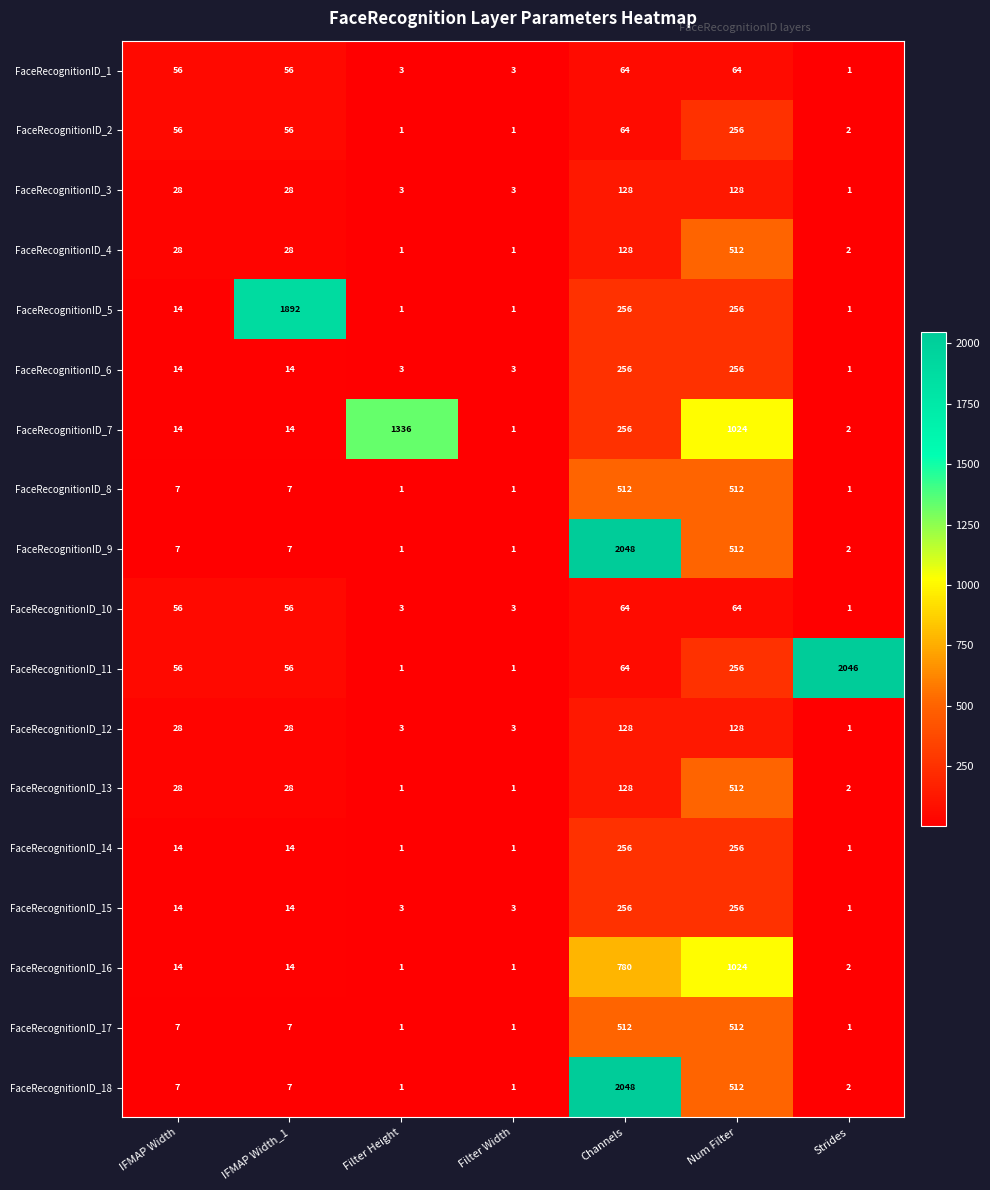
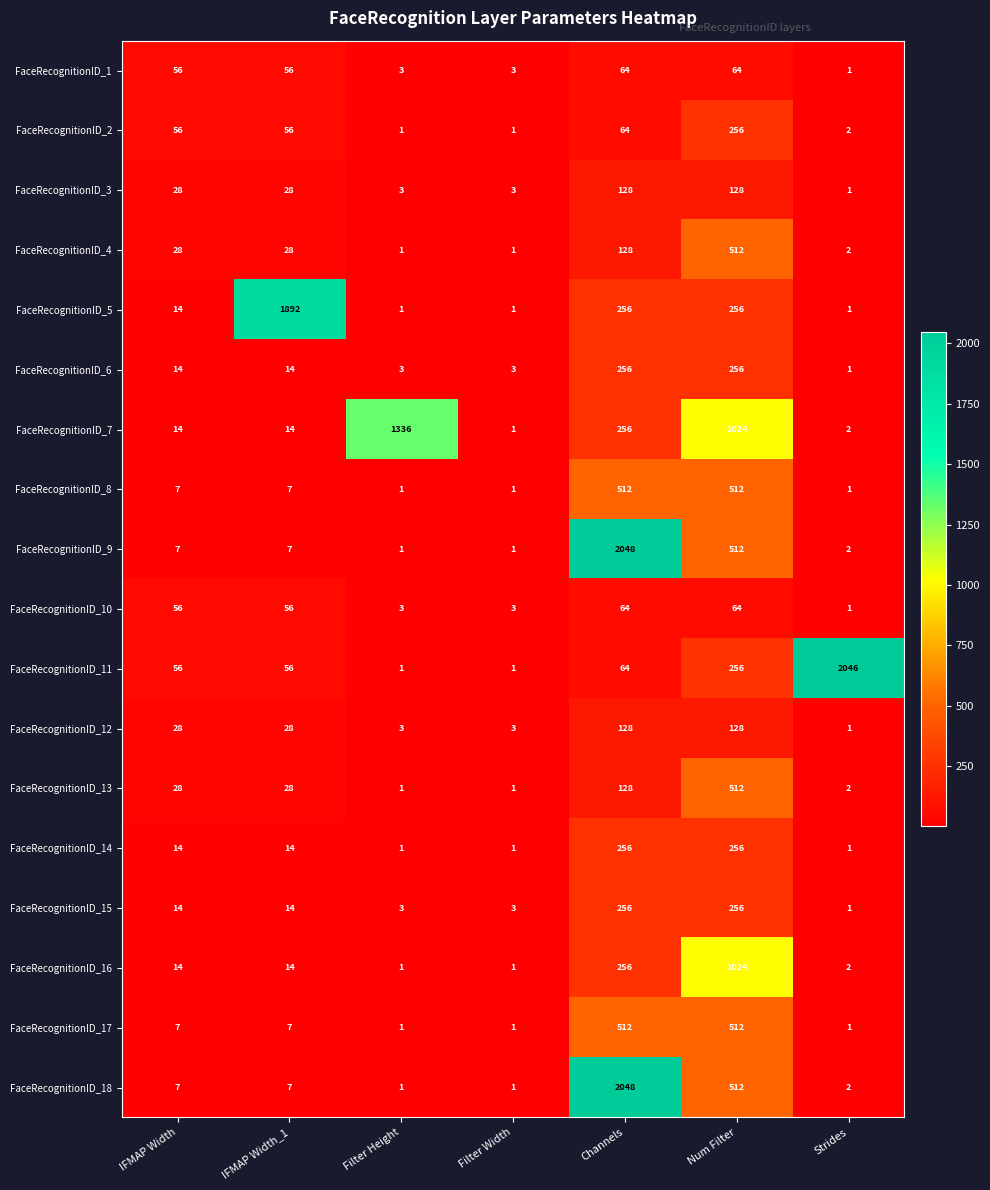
  {
    "FaceRecognitionID_1": {
      "IFMAP Width": 56,
      "IFMAP Width_1": 56,
      "Filter Height": 3,
      "Filter Width": 3,
      "Channels": 64,
      "Num Filter": 64,
      "Strides": 1
    },
    "FaceRecognitionID_2": {
      "IFMAP Width": 56,
      "IFMAP Width_1": 56,
      "Filter Height": 1,
      "Filter Width": 1,
      "Channels": 64,
      "Num Filter": 256,
      "Strides": 2
    },
    "FaceRecognitionID_3": {
      "IFMAP Width": 28,
      "IFMAP Width_1": 28,
      "Filter Height": 3,
      "Filter Width": 3,
      "Channels": 128,
      "Num Filter": 128,
      "Strides": 1
    },
    "FaceRecognitionID_4": {
      "IFMAP Width": 28,
      "IFMAP Width_1": 28,
      "Filter Height": 1,
      "Filter Width": 1,
      "Channels": 128,
      "Num Filter": 512,
      "Strides": 2
    },
    "FaceRecognitionID_5": {
      "IFMAP Width": 14,
      "IFMAP Width_1": 1892,
      "Filter Height": 1,
      "Filter Width": 1,
      "Channels": 256,
      "Num Filter": 256,
      "Strides": 1
    },
    "FaceRecognitionID_6": {
      "IFMAP Width": 14,
      "IFMAP Width_1": 14,
      "Filter Height": 3,
      "Filter Width": 3,
      "Channels": 256,
      "Num Filter": 256,
      "Strides": 1
    },
    "FaceRecognitionID_7": {
      "IFMAP Width": 14,
      "IFMAP Width_1": 14,
      "Filter Height": 1336,
      "Filter Width": 1,
      "Channels": 256,
      "Num Filter": 1024,
      "Strides": 2
    },
    "FaceRecognitionID_8": {
      "IFMAP Width": 7,
      "IFMAP Width_1": 7,
      "Filter Height": 1,
      "Filter Width": 1,
      "Channels": 512,
      "Num Filter": 512,
      "Strides": 1
    },
    "FaceRecognitionID_9": {
      "IFMAP Width": 7,
      "IFMAP Width_1": 7,
      "Filter Height": 1,
      "Filter Width": 1,
      "Channels": 2048,
      "Num Filter": 512,
      "Strides": 2
    },
    "FaceRecognitionID_10": {
      "IFMAP Width": 56,
      "IFMAP Width_1": 56,
      "Filter Height": 3,
      "Filter Width": 3,
      "Channels": 64,
      "Num Filter": 64,
      "Strides": 1
    },
    "FaceRecognitionID_11": {
      "IFMAP Width": 56,
      "IFMAP Width_1": 56,
      "Filter Height": 1,
      "Filter Width": 1,
      "Channels": 64,
      "Num Filter": 256,
      "Strides": 2046
    },
    "FaceRecognitionID_12": {
      "IFMAP Width": 28,
      "IFMAP Width_1": 28,
      "Filter Height": 3,
      "Filter Width": 3,
      "Channels": 128,
      "Num Filter": 128,
      "Strides": 1
    },
    "FaceRecognitionID_13": {
      "IFMAP Width": 28,
      "IFMAP Width_1": 28,
      "Filter Height": 1,
      "Filter Width": 1,
      "Channels": 128,
      "Num Filter": 512,
      "Strides": 2
    },
    "FaceRecognitionID_14": {
      "IFMAP Width": 14,
      "IFMAP Width_1": 14,
      "Filter Height": 1,
      "Filter Width": 1,
      "Channels": 256,
      "Num Filter": 256,
      "Strides": 1
    },
    "FaceRecognitionID_15": {
      "IFMAP Width": 14,
      "IFMAP Width_1": 14,
      "Filter Height": 3,
      "Filter Width": 3,
      "Channels": 256,
      "Num Filter": 256,
      "Strides": 1
    },
    "FaceRecognitionID_16": {
      "IFMAP Width": 14,
      "IFMAP Width_1": 14,
      "Filter Height": 1,
      "Filter Width": 1,
-     "Channels": 780,
+     "Channels": 256,
      "Num Filter": 1024,
      "Strides": 2
    },
    "FaceRecognitionID_17": {
      "IFMAP Width": 7,
      "IFMAP Width_1": 7,
      "Filter Height": 1,
      "Filter Width": 1,
      "Channels": 512,
      "Num Filter": 512,
      "Strides": 1
    },
    "FaceRecognitionID_18": {
      "IFMAP Width": 7,
      "IFMAP Width_1": 7,
      "Filter Height": 1,
      "Filter Width": 1,
      "Channels": 2048,
      "Num Filter": 512,
      "Strides": 2
    }
  }
